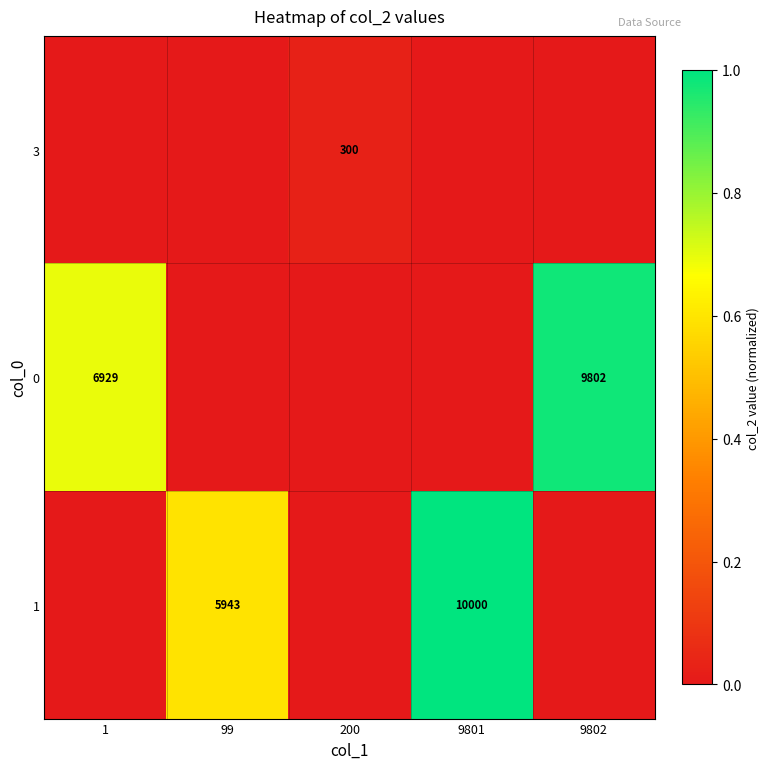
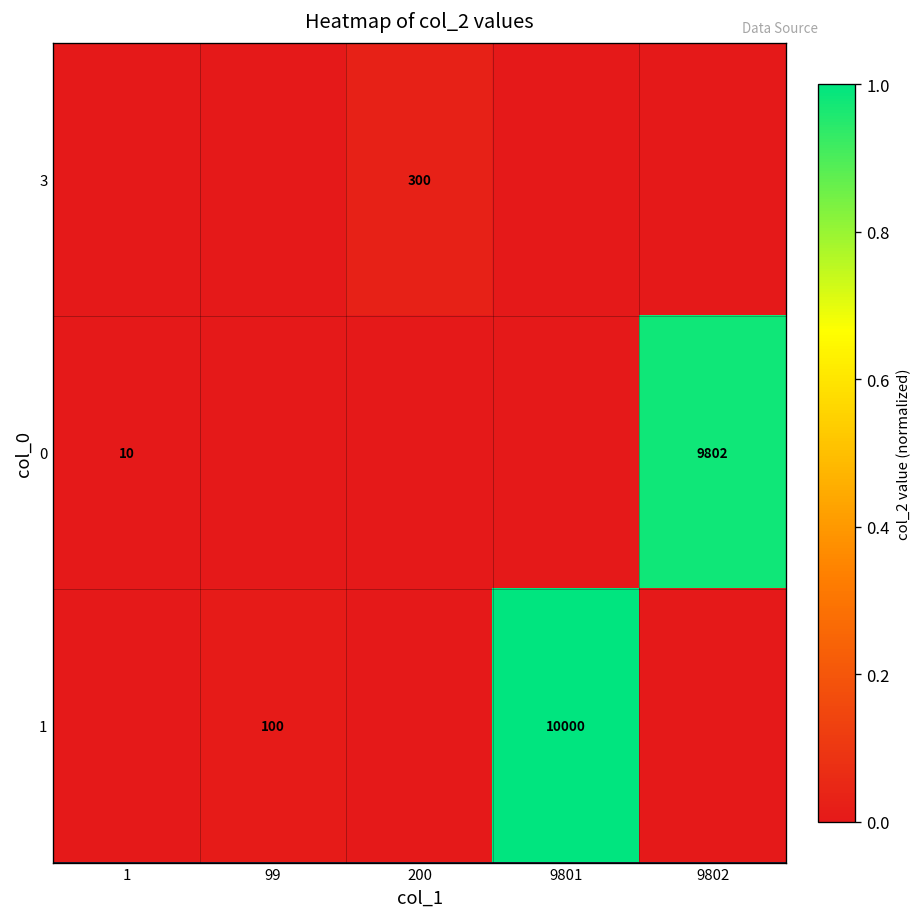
  {
    "3": {
      "200": 300
    },
    "0": {
-     "1": 6929,
+     "1": 10,
      "9802": 9802
    },
    "1": {
-     "99": 5943,
+     "99": 100,
      "9801": 10000
    }
  }
